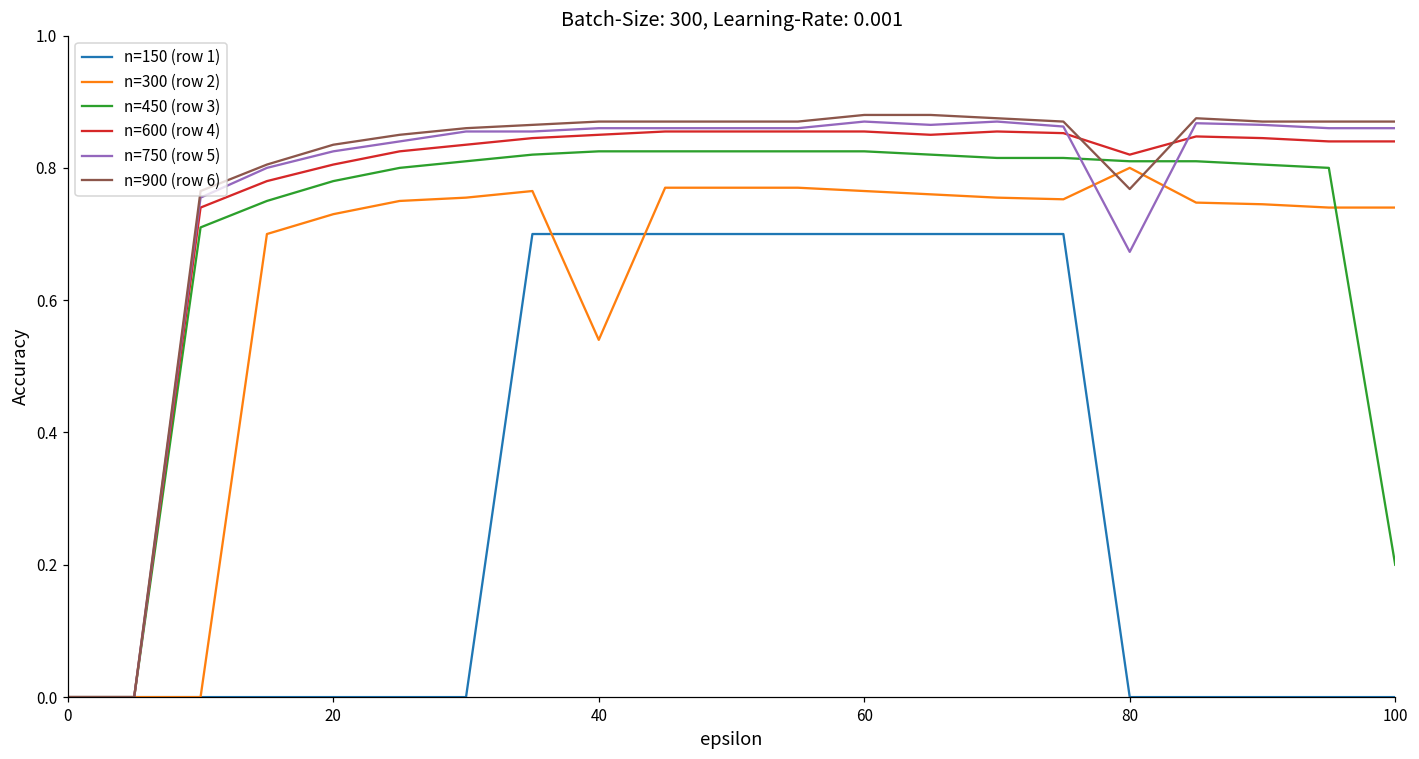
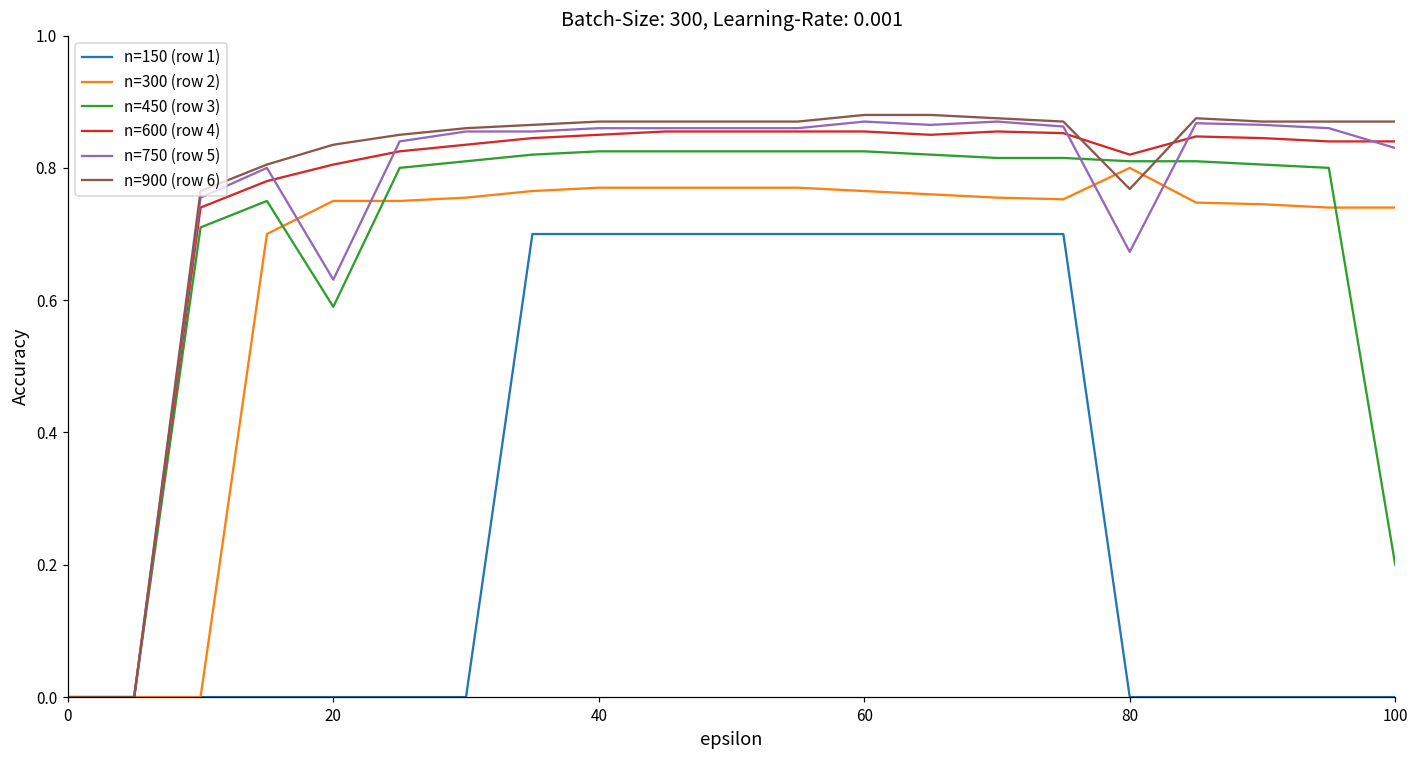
  {
    "n=150 (row 1)": {
      "20": 0.00,
      "40": 0.70,
      "60": 0.70,
      "80": 0.00,
      "100": 0.00
    },
    "n=300 (row 2)": {
-     "20": 0.73,
-     "40": 0.54,
+     "20": 0.75,
+     "40": 0.77,
      "60": 0.77,
      "80": 0.80,
      "100": 0.74
    },
    "n=450 (row 3)": {
-     "20": 0.78,
+     "20": 0.59,
      "40": 0.83,
      "60": 0.83,
      "80": 0.81,
      "100": 0.20
    },
    "n=600 (row 4)": {
      "20": 0.81,
      "40": 0.85,
      "60": 0.86,
      "80": 0.82,
      "100": 0.84
    },
    "n=750 (row 5)": {
-     "20": 0.83,
+     "20": 0.63,
      "40": 0.86,
      "60": 0.87,
      "80": 0.67,
-     "100": 0.86
+     "100": 0.83
    },
    "n=900 (row 6)": {
      "20": 0.84,
      "40": 0.87,
      "60": 0.88,
      "80": 0.77,
      "100": 0.87
    }
  }
